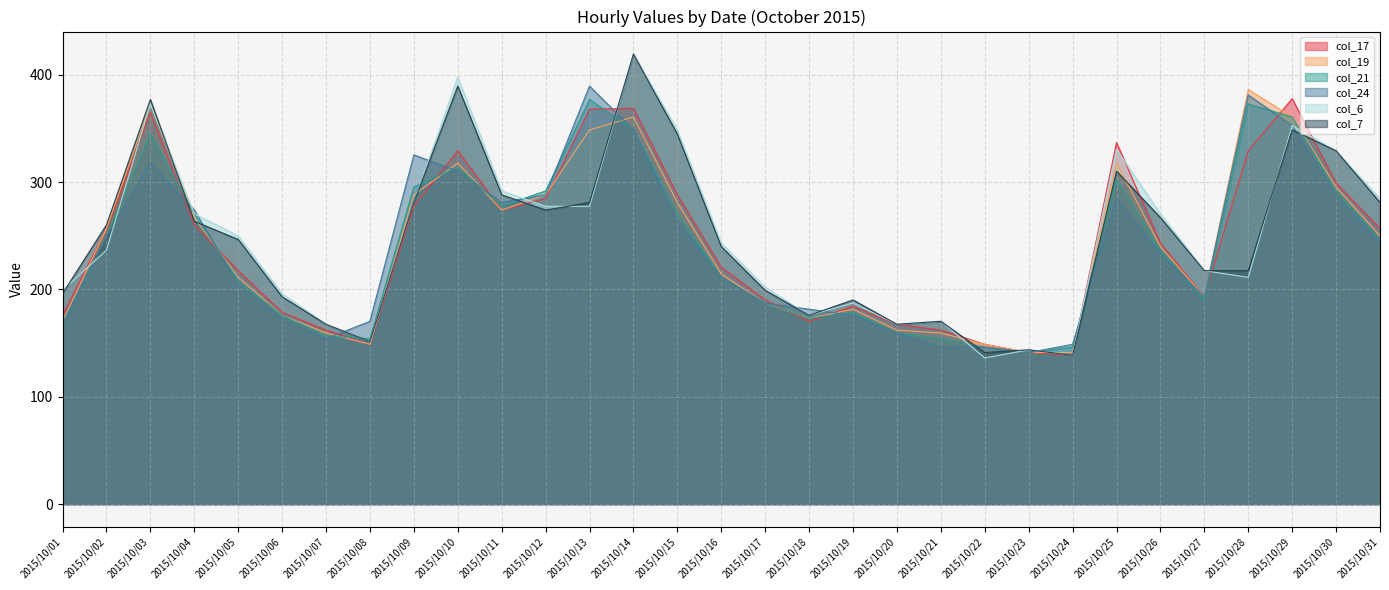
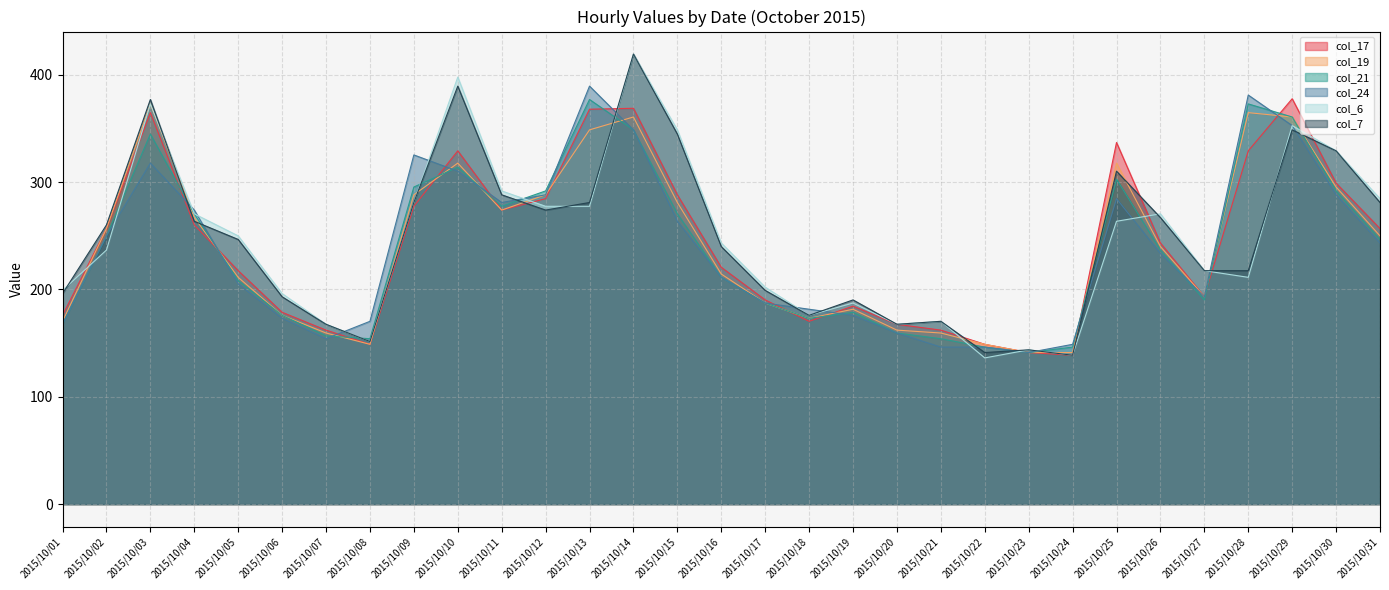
  {
    "col_17": {
      "2015/10/01": 176,
      "2015/10/03": 365,
      "2015/10/04": 260,
      "2015/10/05": 217,
      "2015/10/06": 179,
      "2015/10/07": 162,
      "2015/10/09": 277,
      "2015/10/10": 329,
      "2015/10/12": 285,
      "2015/10/13": 368,
      "2015/10/14": 369,
      "2015/10/15": 288,
      "2015/10/16": 221,
      "2015/10/17": 190,
      "2015/10/18": 170,
      "2015/10/19": 184,
      "2015/10/21": 162,
      "2015/10/25": 337,
      "2015/10/26": 243,
      "2015/10/28": 329,
      "2015/10/29": 378,
      "2015/10/30": 299,
      "2015/10/31": 257
    },
    "col_19": {
      "2015/10/01": 170,
      "2015/10/04": 267,
      "2015/10/05": 211,
      "2015/10/07": 159,
      "2015/10/09": 288,
      "2015/10/10": 318,
      "2015/10/13": 349,
      "2015/10/14": 361,
      "2015/10/15": 281,
      "2015/10/16": 214,
      "2015/10/19": 182,
      "2015/10/20": 162,
      "2015/10/21": 159,
      "2015/10/24": 141,
      "2015/10/25": 318,
      "2015/10/26": 240,
-     "2015/10/28": 386,
+     "2015/10/28": 365,
      "2015/10/30": 295,
      "2015/10/31": 250
    },
    "col_6": {
      "2015/10/01": 199,
      "2015/10/02": 237,
      "2015/10/05": 250,
      "2015/10/06": 196,
      "2015/10/10": 398,
      "2015/10/11": 292,
      "2015/10/12": 277,
      "2015/10/13": 277,
      "2015/10/15": 349,
      "2015/10/16": 243,
      "2015/10/17": 202,
      "2015/10/19": 187,
      "2015/10/22": 136,
-     "2015/10/25": 330,
+     "2015/10/25": 263,
      "2015/10/26": 270,
      "2015/10/28": 211,
      "2015/10/31": 285
    },
    "col_7": {
      "2015/10/01": 196,
      "2015/10/02": 260,
      "2015/10/03": 377,
      "2015/10/04": 263,
      "2015/10/05": 247,
      "2015/10/06": 193,
      "2015/10/10": 389,
      "2015/10/11": 288,
      "2015/10/12": 274,
      "2015/10/13": 281,
      "2015/10/15": 345,
      "2015/10/16": 240,
      "2015/10/17": 199,
      "2015/10/19": 190,
      "2015/10/22": 141,
      "2015/10/25": 310,
      "2015/10/26": 267,
      "2015/10/28": 217,
      "2015/10/29": 349,
      "2015/10/31": 281
    }
  }
